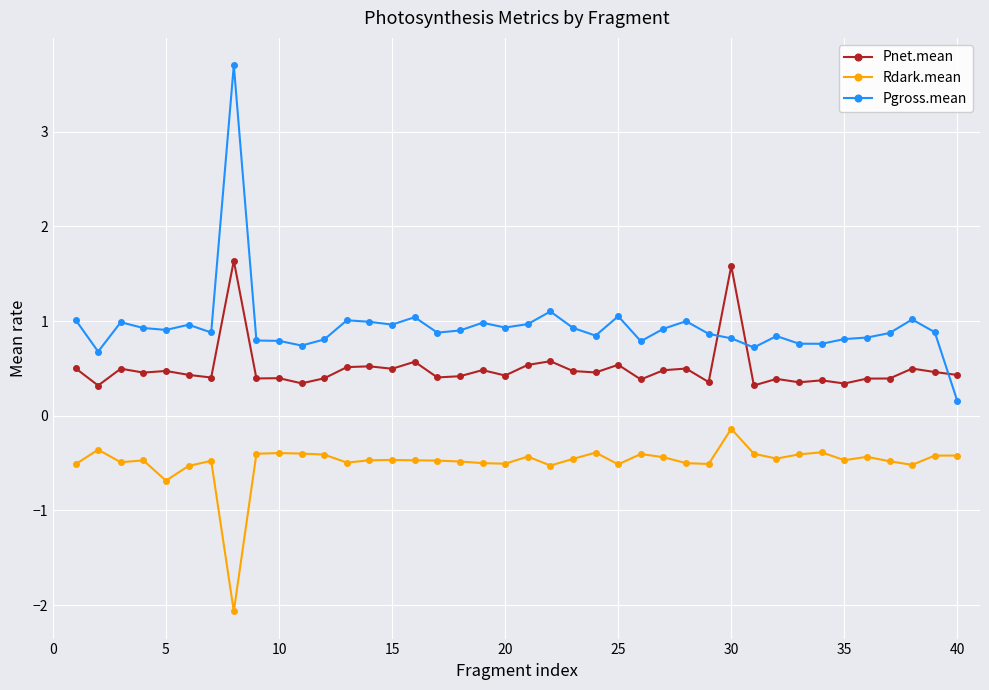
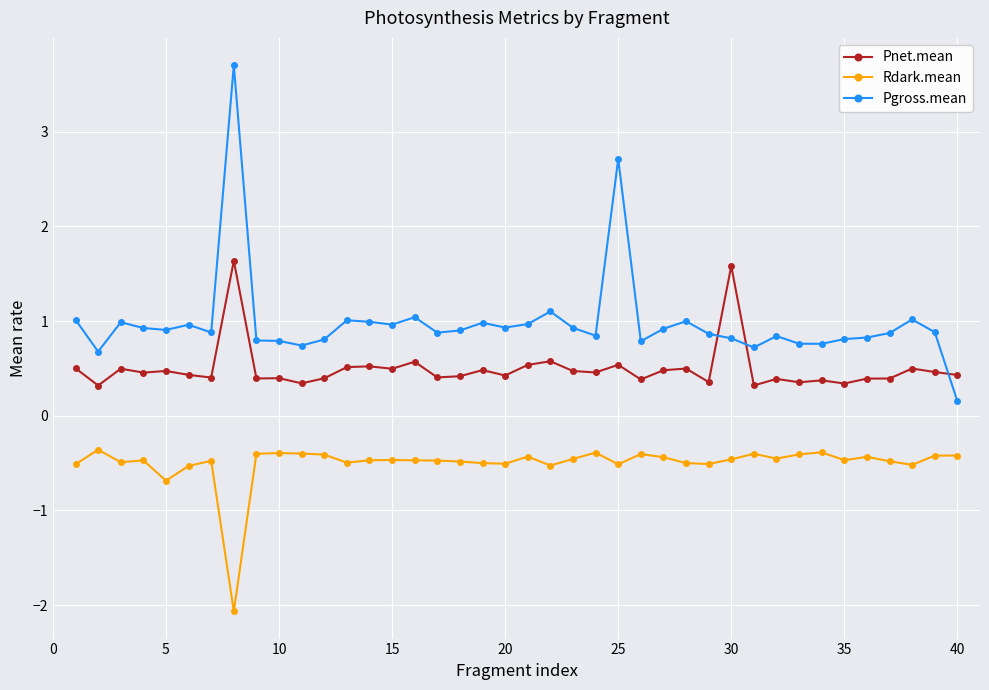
  {
    "Pnet.mean": {
      "5": 0.5,
      "10": 0.4,
      "15": 0.5,
      "20": 0.4,
      "25": 0.5,
      "30": 1.6,
      "35": 0.3,
      "40": 0.4
    },
    "Rdark.mean": {
      "5": -0.7,
      "10": -0.4,
      "15": -0.5,
      "20": -0.5,
      "25": -0.5,
-     "30": -0.1,
+     "30": -0.5,
      "35": -0.5,
      "40": -0.4
    },
    "Pgross.mean": {
      "5": 0.9,
      "10": 0.8,
      "15": 1.0,
      "20": 0.9,
-     "25": 1.1,
+     "25": 2.7,
      "30": 0.8,
      "35": 0.8,
      "40": 0.2
    }
  }
